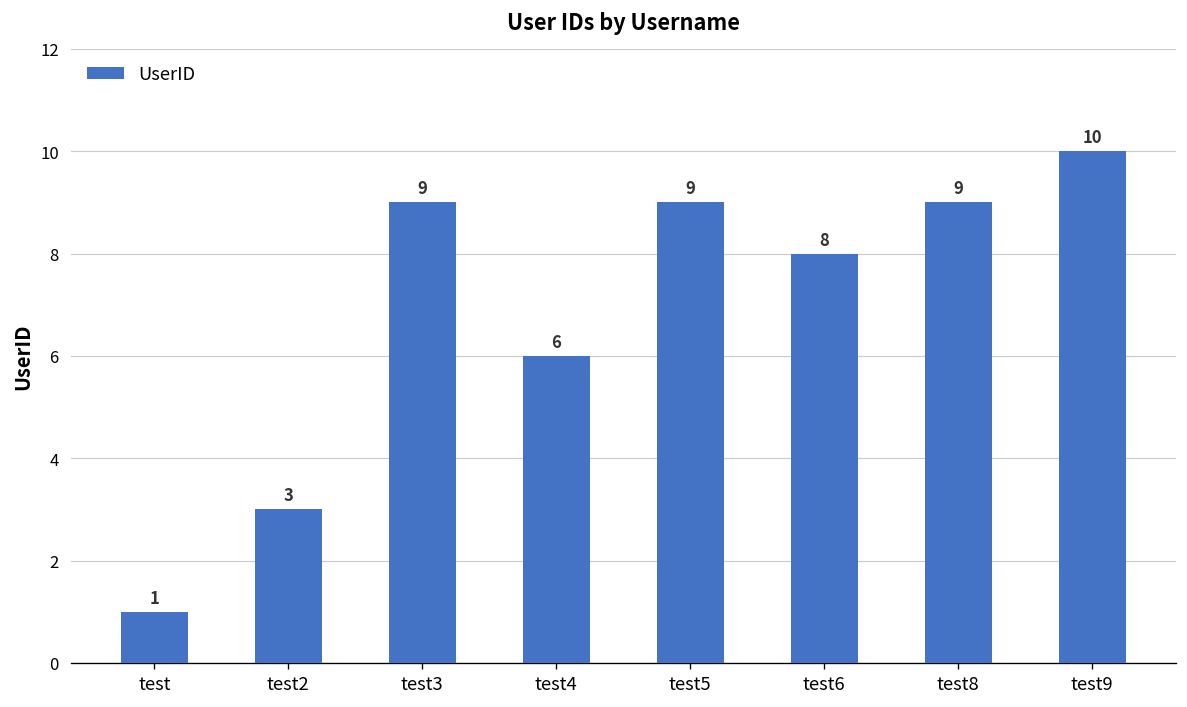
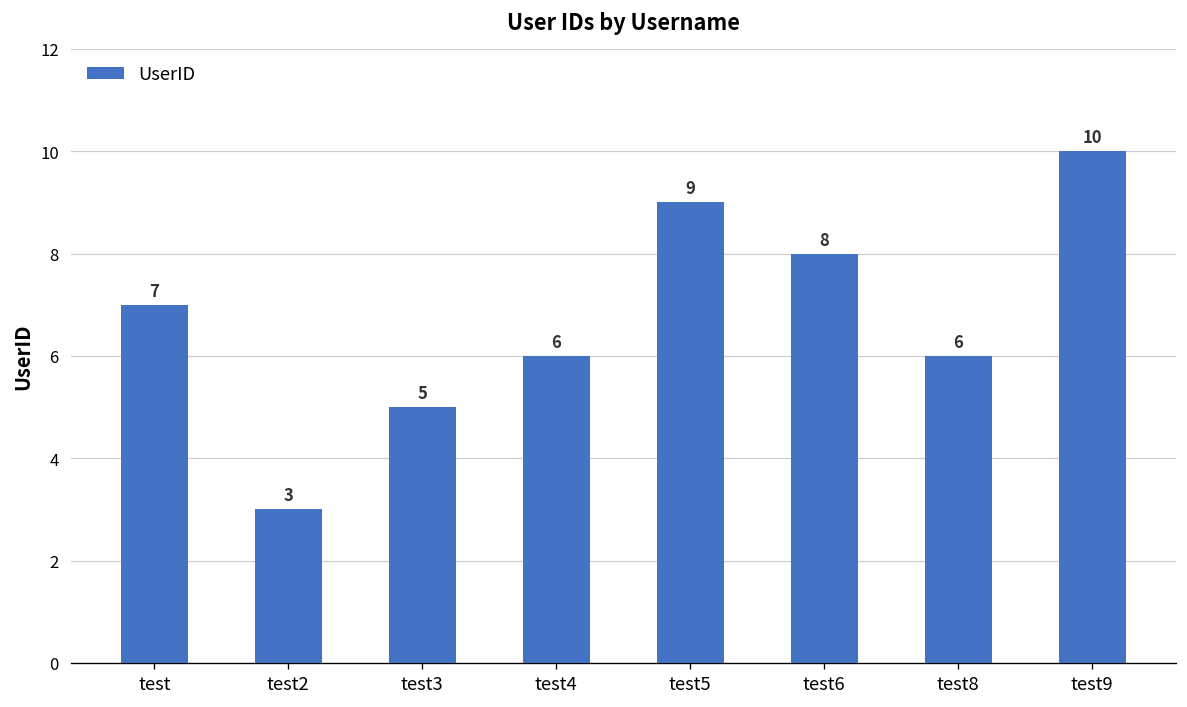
  {
-   "test": 1,
+   "test": 7,
    "test2": 3,
-   "test3": 9,
+   "test3": 5,
    "test4": 6,
    "test5": 9,
    "test6": 8,
-   "test8": 9,
+   "test8": 6,
    "test9": 10
  }
